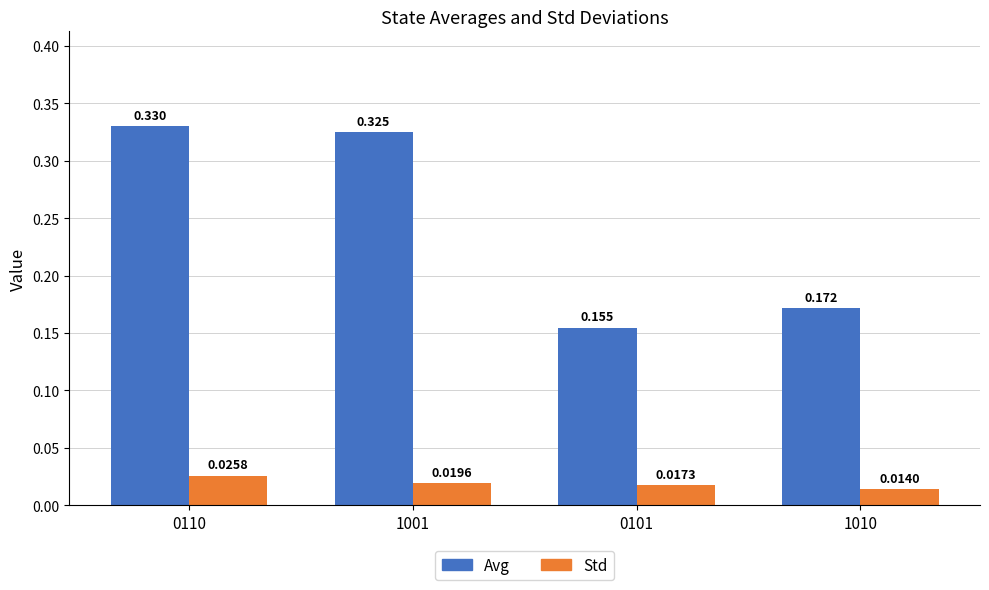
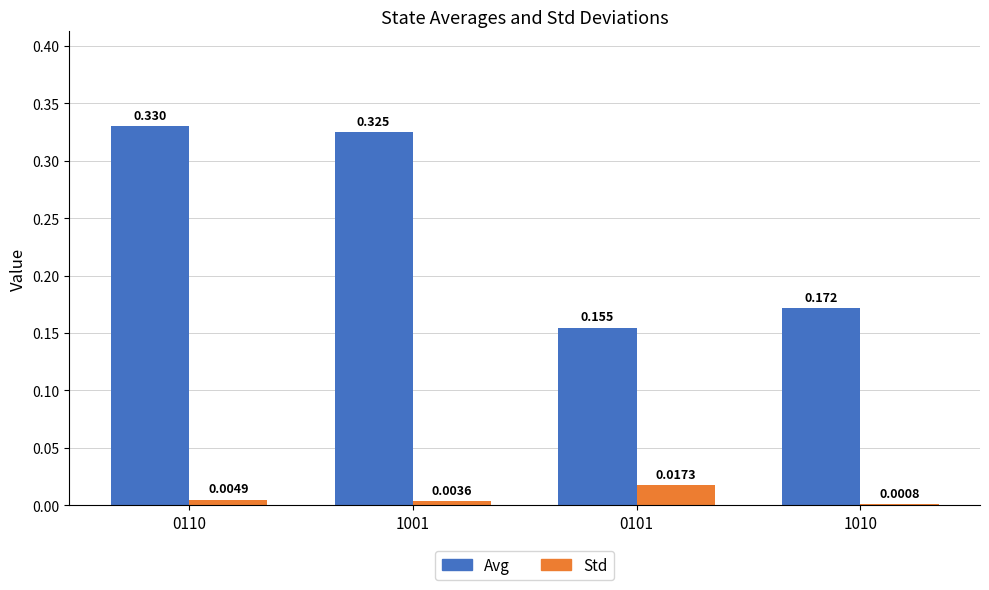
  {
    "Avg": {
      "0110": 0.330,
      "1001": 0.325,
      "0101": 0.155,
      "1010": 0.172
    },
    "Std": {
-     "0110": 0.0258,
-     "1001": 0.0196,
+     "0110": 0.0049,
+     "1001": 0.0036,
      "0101": 0.0173,
-     "1010": 0.0140
+     "1010": 0.0008
    }
  }
